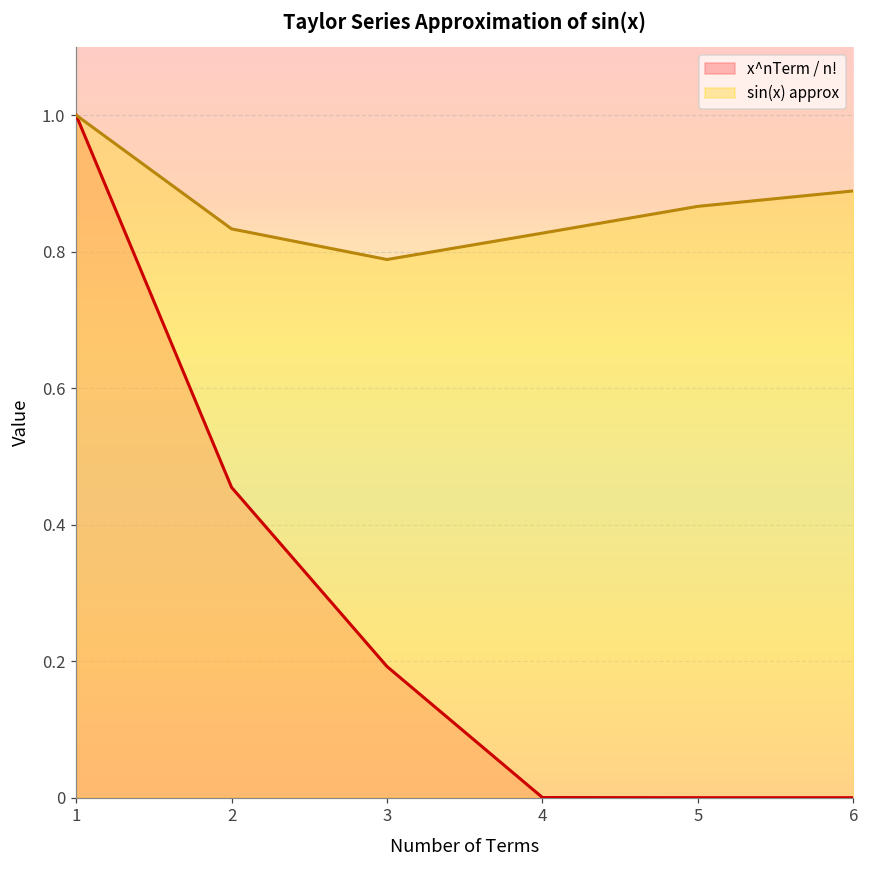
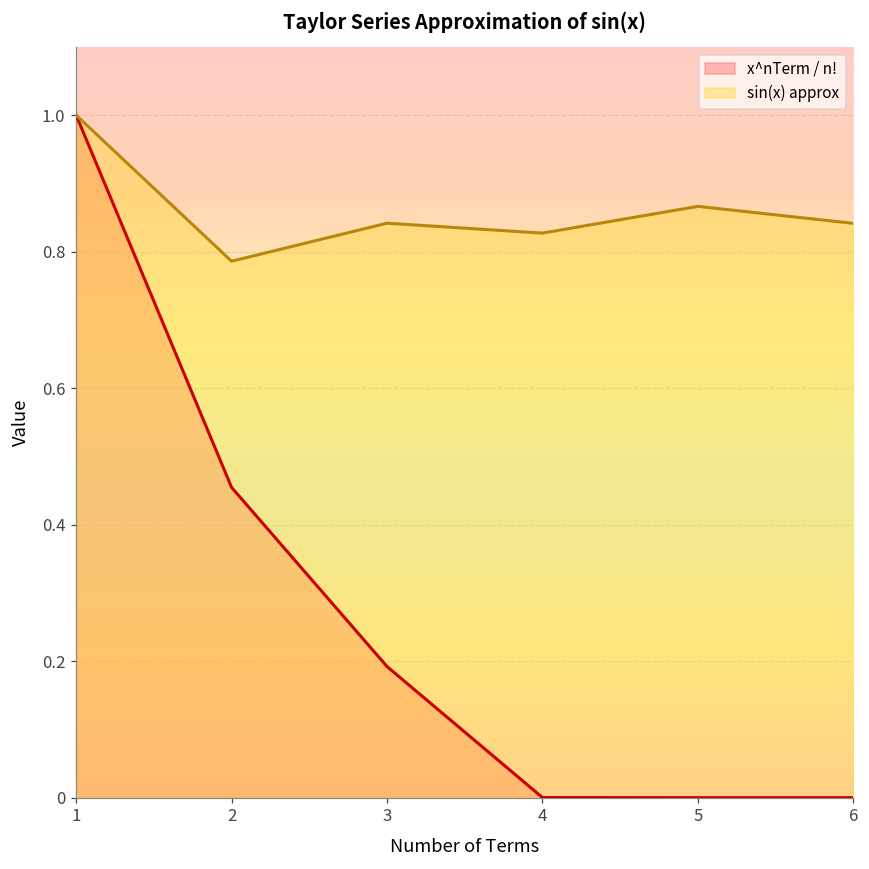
  {
    "x^nTerm / n!": {
      "2": 0.45,
      "3": 0.19,
      "4": 0.00,
      "5": 0.00,
      "6": 0.00
    },
    "sin(x) approx": {
-     "2": 0.83,
-     "3": 0.79,
+     "2": 0.79,
+     "3": 0.84,
      "4": 0.83,
      "5": 0.87,
-     "6": 0.89
+     "6": 0.84
    }
  }
